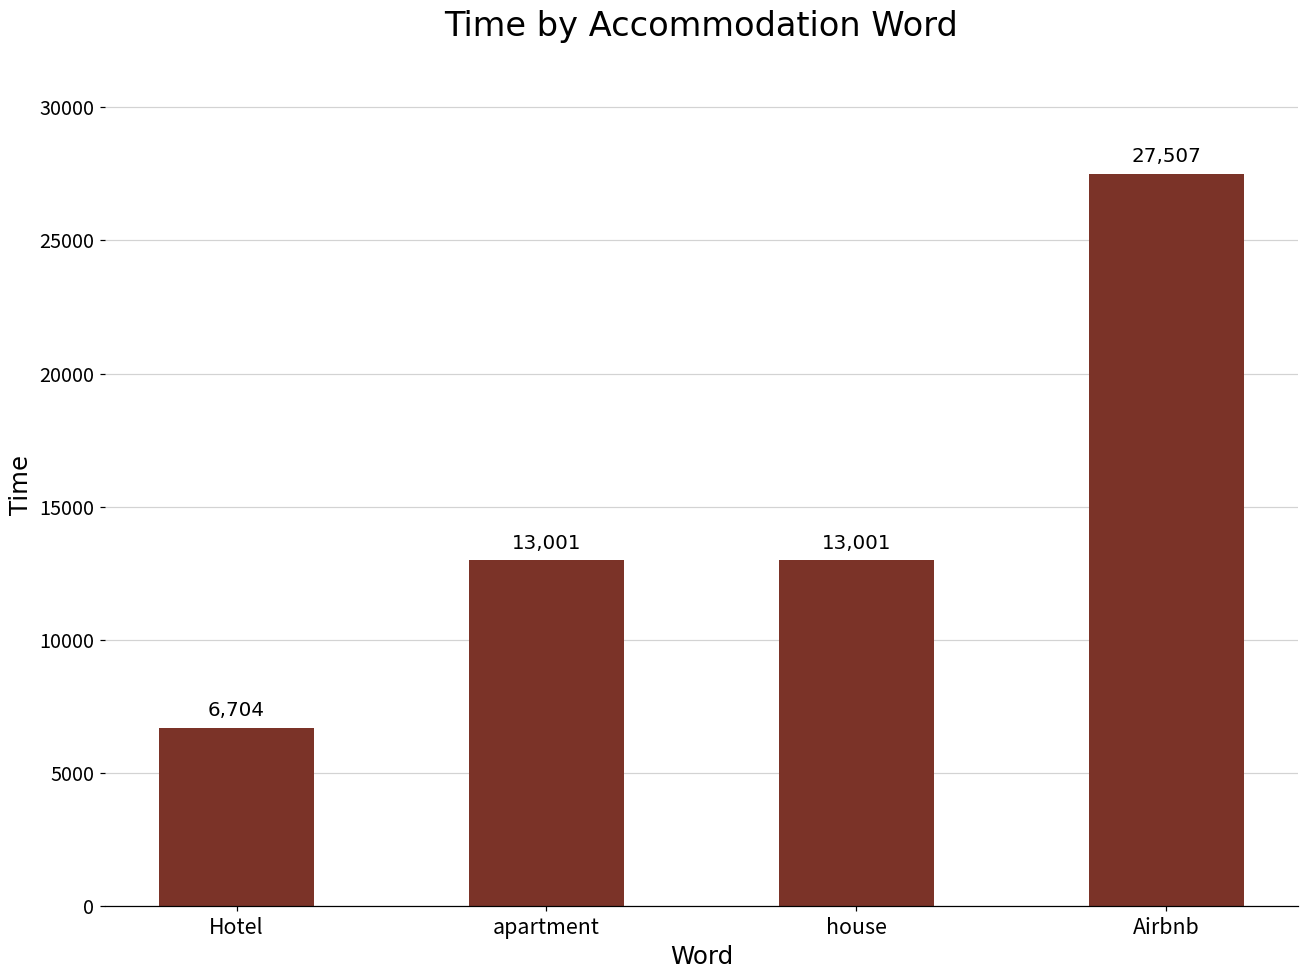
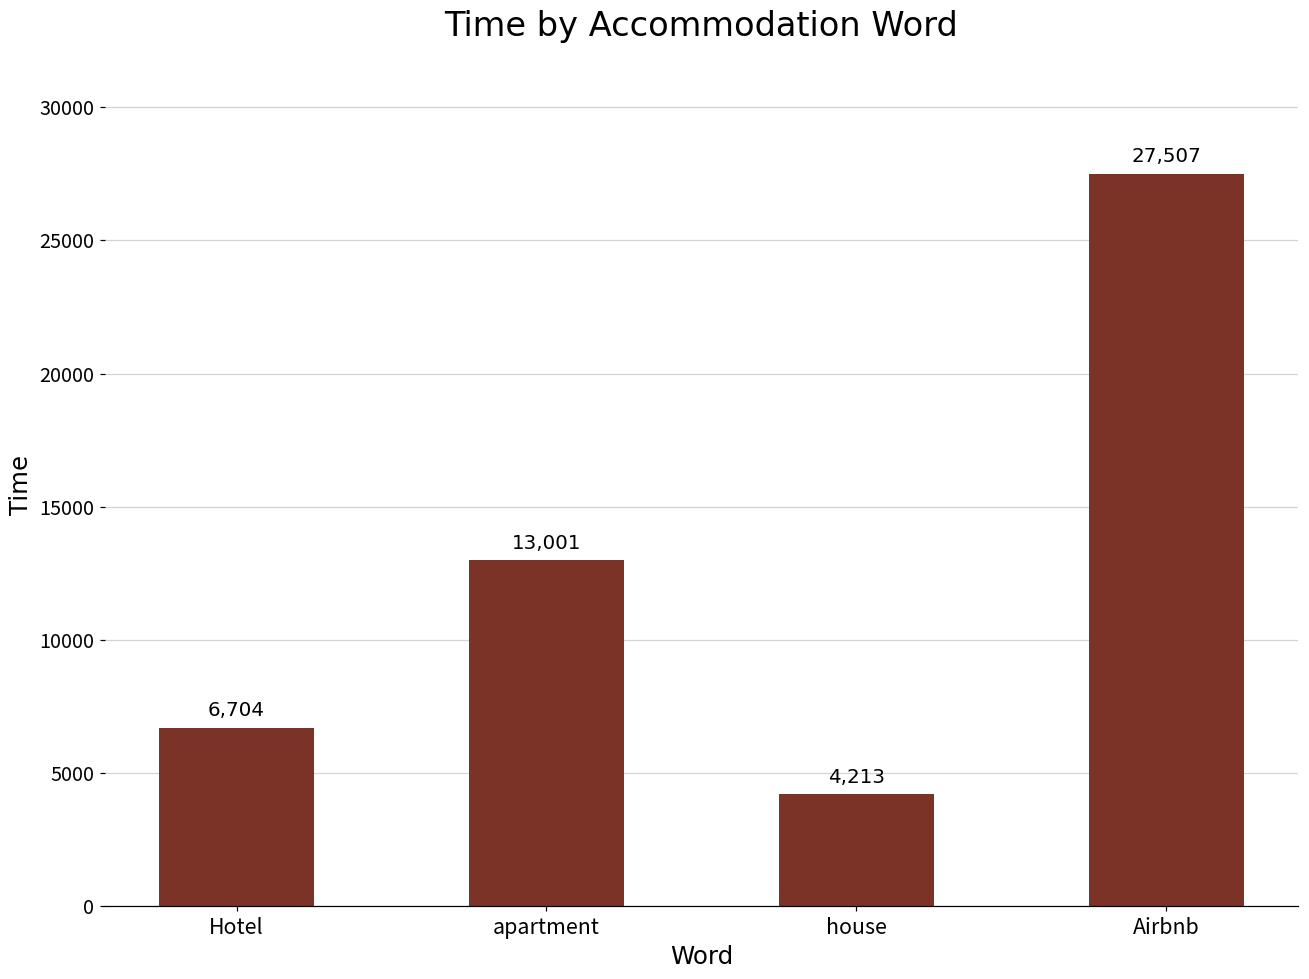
  {
    "Hotel": "6,704",
    "apartment": "13,001",
-   "house": "13,001",
+   "house": "4,213",
    "Airbnb": "27,507"
  }
